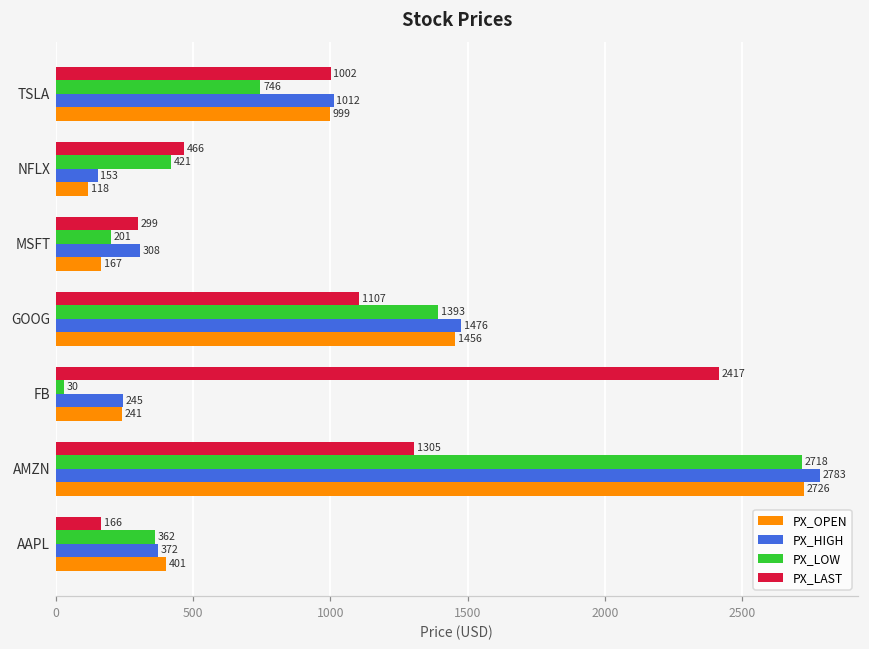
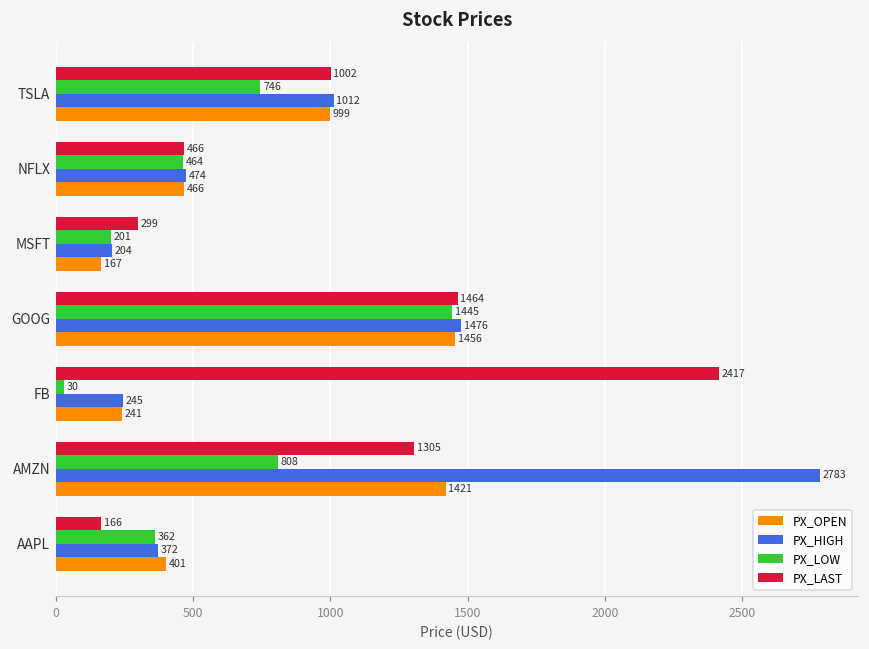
  {
    "PX_OPEN": {
      "TSLA": 999,
-     "NFLX": 118,
+     "NFLX": 466,
      "MSFT": 167,
      "GOOG": 1456,
      "FB": 241,
-     "AMZN": 2726,
+     "AMZN": 1421,
      "AAPL": 401
    },
    "PX_HIGH": {
      "TSLA": 1012,
-     "NFLX": 153,
-     "MSFT": 308,
+     "NFLX": 474,
+     "MSFT": 204,
      "GOOG": 1476,
      "FB": 245,
      "AMZN": 2783,
      "AAPL": 372
    },
    "PX_LOW": {
      "TSLA": 746,
-     "NFLX": 421,
+     "NFLX": 464,
      "MSFT": 201,
-     "GOOG": 1393,
+     "GOOG": 1445,
      "FB": 30,
-     "AMZN": 2718,
+     "AMZN": 808,
      "AAPL": 362
    },
    "PX_LAST": {
      "TSLA": 1002,
      "NFLX": 466,
      "MSFT": 299,
-     "GOOG": 1107,
+     "GOOG": 1464,
      "FB": 2417,
      "AMZN": 1305,
      "AAPL": 166
    }
  }
